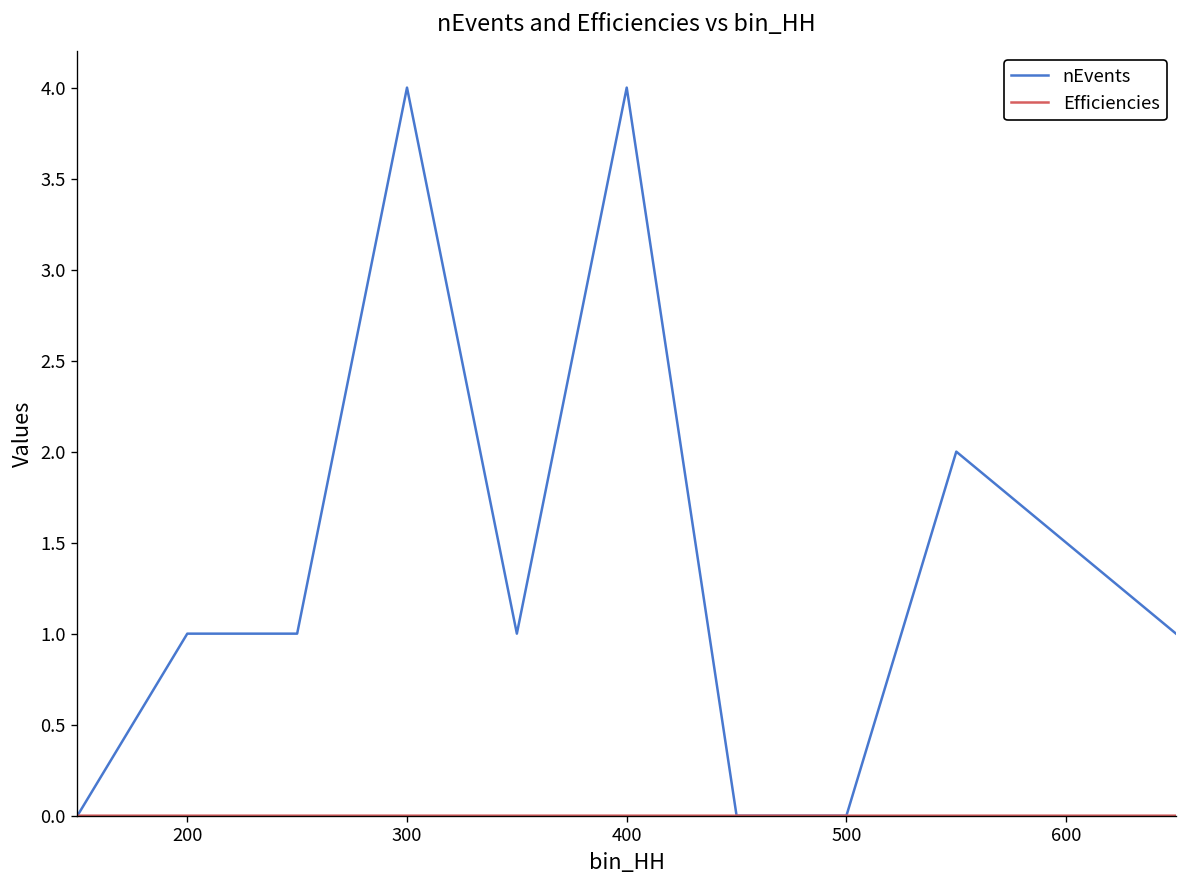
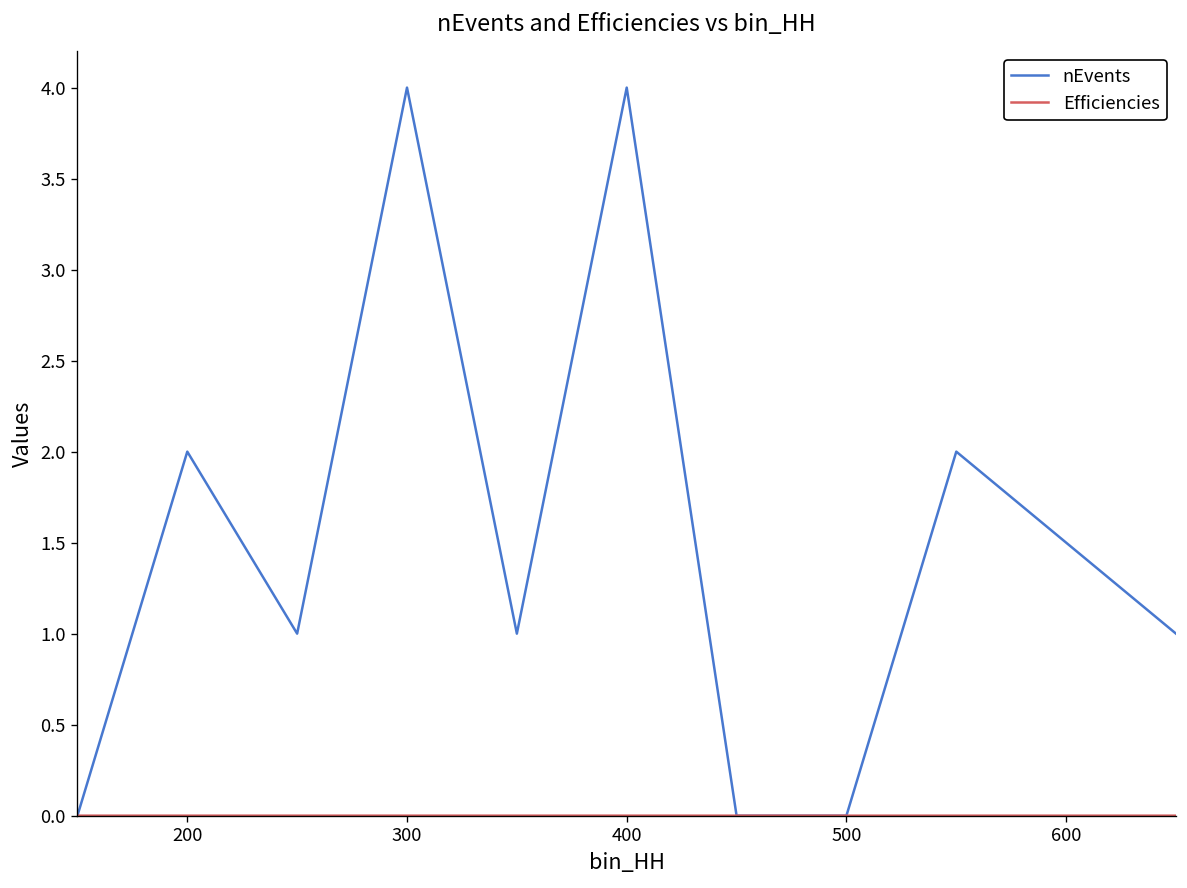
  {
    "nEvents": {
-     "200": 1,
+     "200": 2,
      "300": 4,
      "400": 4
    },
    "Efficiencies": {
      "200": 0,
      "300": 0,
      "400": 0
    }
  }
